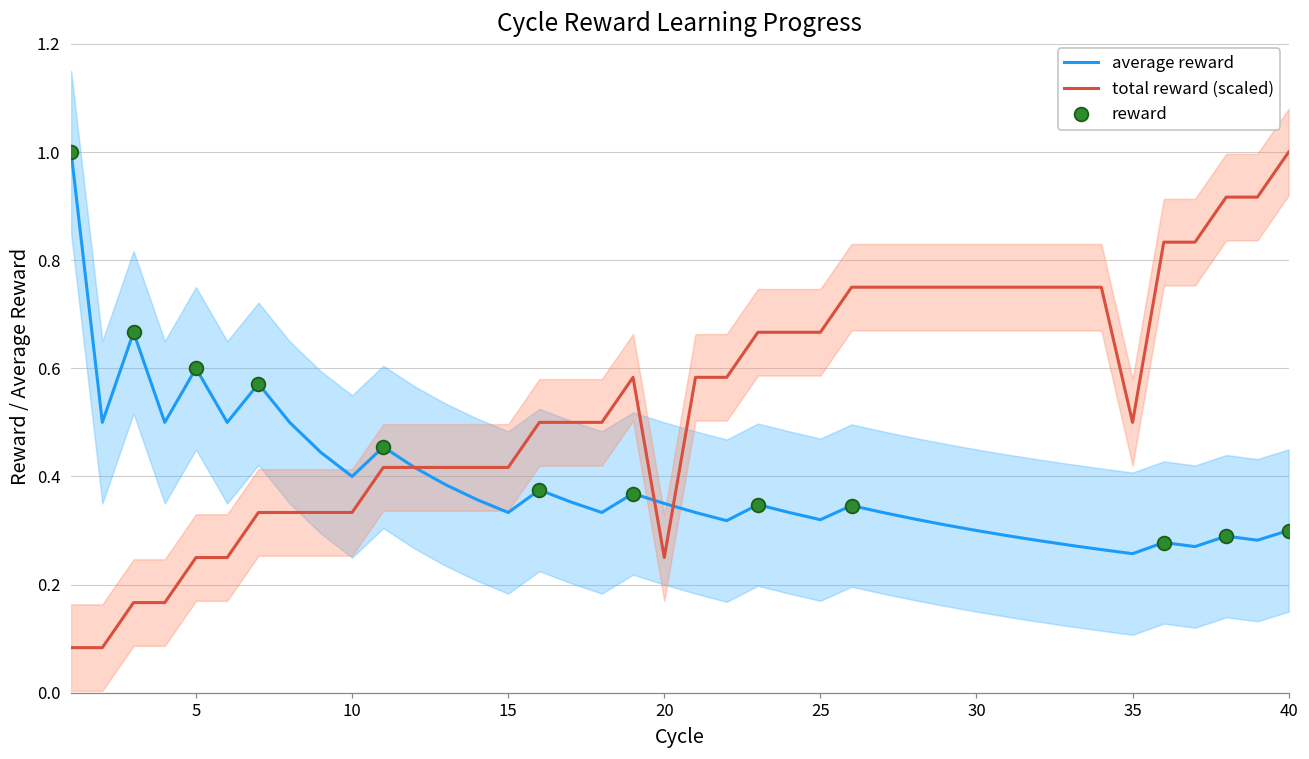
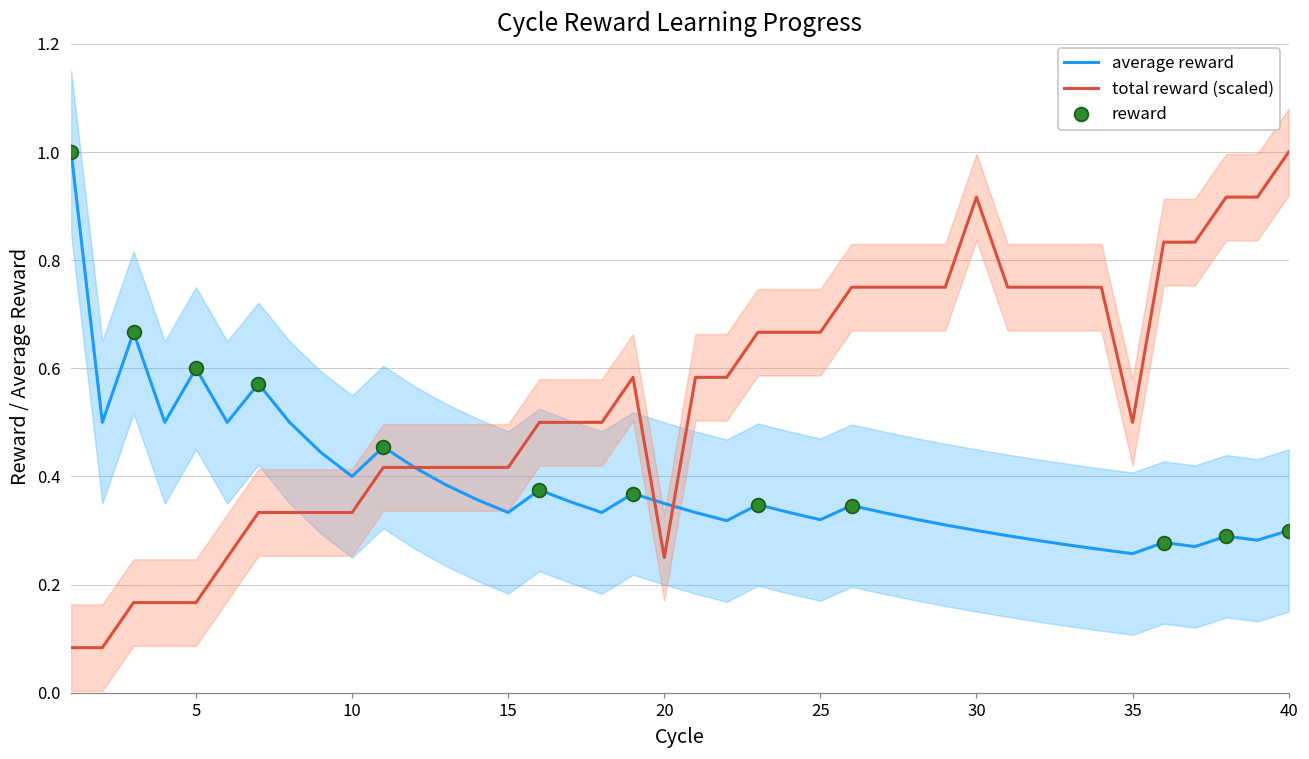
  {
    "total reward (scaled)": {
-     "5": 0.25,
+     "5": 0.17,
      "10": 0.33,
      "15": 0.42,
      "20": 0.25,
      "25": 0.67,
-     "30": 0.75,
+     "30": 0.92,
      "35": 0.50,
      "40": 1.00
    }
  }
